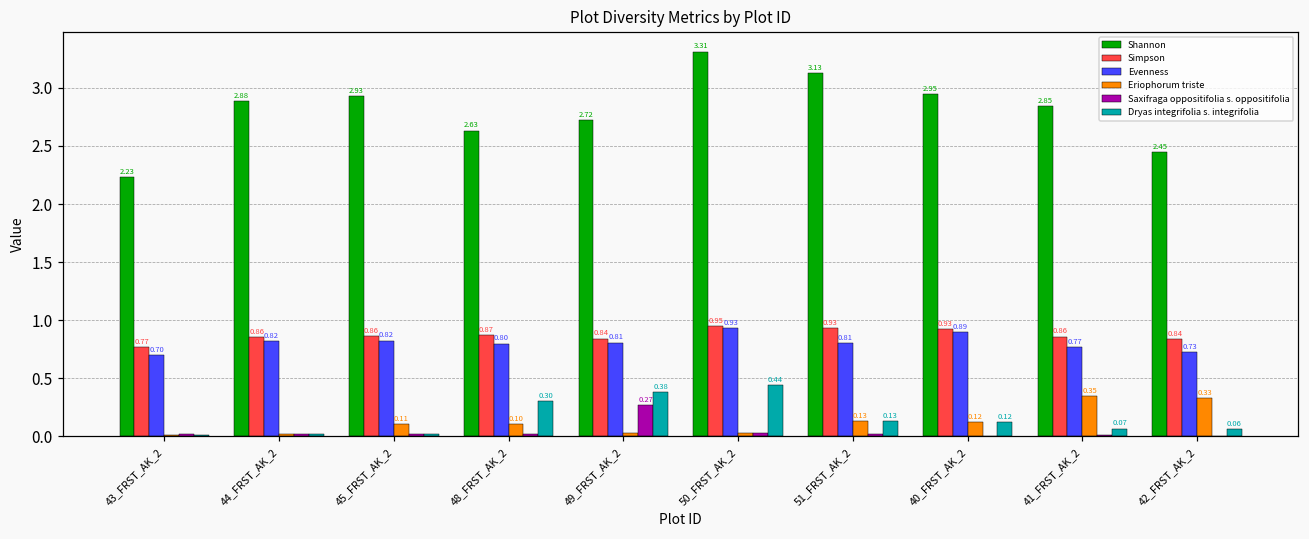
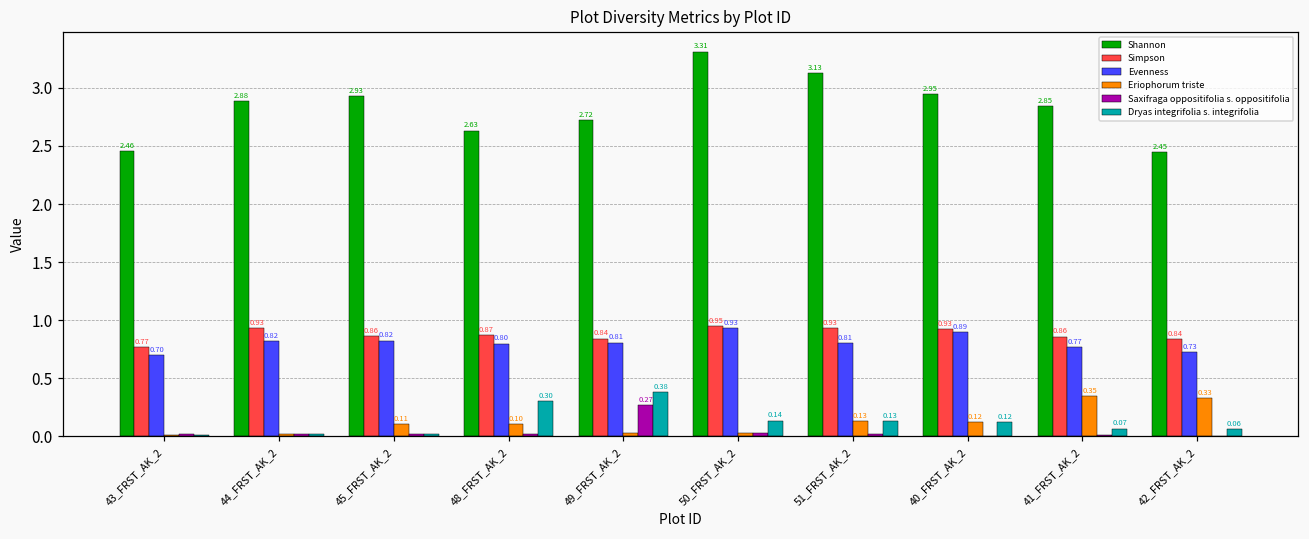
  {
    "Shannon": {
-     "43_FRST_AK_2": 2.23,
+     "43_FRST_AK_2": 2.46,
      "44_FRST_AK_2": 2.88,
      "45_FRST_AK_2": 2.93,
      "48_FRST_AK_2": 2.63,
      "49_FRST_AK_2": 2.72,
      "50_FRST_AK_2": 3.31,
      "51_FRST_AK_2": 3.13,
      "40_FRST_AK_2": 2.95,
      "41_FRST_AK_2": 2.85,
      "42_FRST_AK_2": 2.45
    },
    "Simpson": {
      "43_FRST_AK_2": 0.77,
-     "44_FRST_AK_2": 0.86,
+     "44_FRST_AK_2": 0.93,
      "45_FRST_AK_2": 0.86,
      "48_FRST_AK_2": 0.87,
      "49_FRST_AK_2": 0.84,
      "50_FRST_AK_2": 0.95,
      "51_FRST_AK_2": 0.93,
      "40_FRST_AK_2": 0.93,
      "41_FRST_AK_2": 0.86,
      "42_FRST_AK_2": 0.84
    },
    "Evenness": {
      "43_FRST_AK_2": 0.70,
      "44_FRST_AK_2": 0.82,
      "45_FRST_AK_2": 0.82,
      "48_FRST_AK_2": 0.80,
      "49_FRST_AK_2": 0.81,
      "50_FRST_AK_2": 0.93,
      "51_FRST_AK_2": 0.81,
      "40_FRST_AK_2": 0.89,
      "41_FRST_AK_2": 0.77,
      "42_FRST_AK_2": 0.73
    },
    "Eriophorum triste": {
      "45_FRST_AK_2": 0.11,
      "48_FRST_AK_2": 0.10,
      "51_FRST_AK_2": 0.13,
      "40_FRST_AK_2": 0.12,
      "41_FRST_AK_2": 0.35,
      "42_FRST_AK_2": 0.33
    },
    "Saxifraga oppositifolia s. oppositifolia": {
      "49_FRST_AK_2": 0.27
    },
    "Dryas integrifolia s. integrifolia": {
      "48_FRST_AK_2": 0.30,
      "49_FRST_AK_2": 0.38,
-     "50_FRST_AK_2": 0.44,
+     "50_FRST_AK_2": 0.14,
      "51_FRST_AK_2": 0.13,
      "40_FRST_AK_2": 0.12,
      "41_FRST_AK_2": 0.07,
      "42_FRST_AK_2": 0.06
    }
  }
